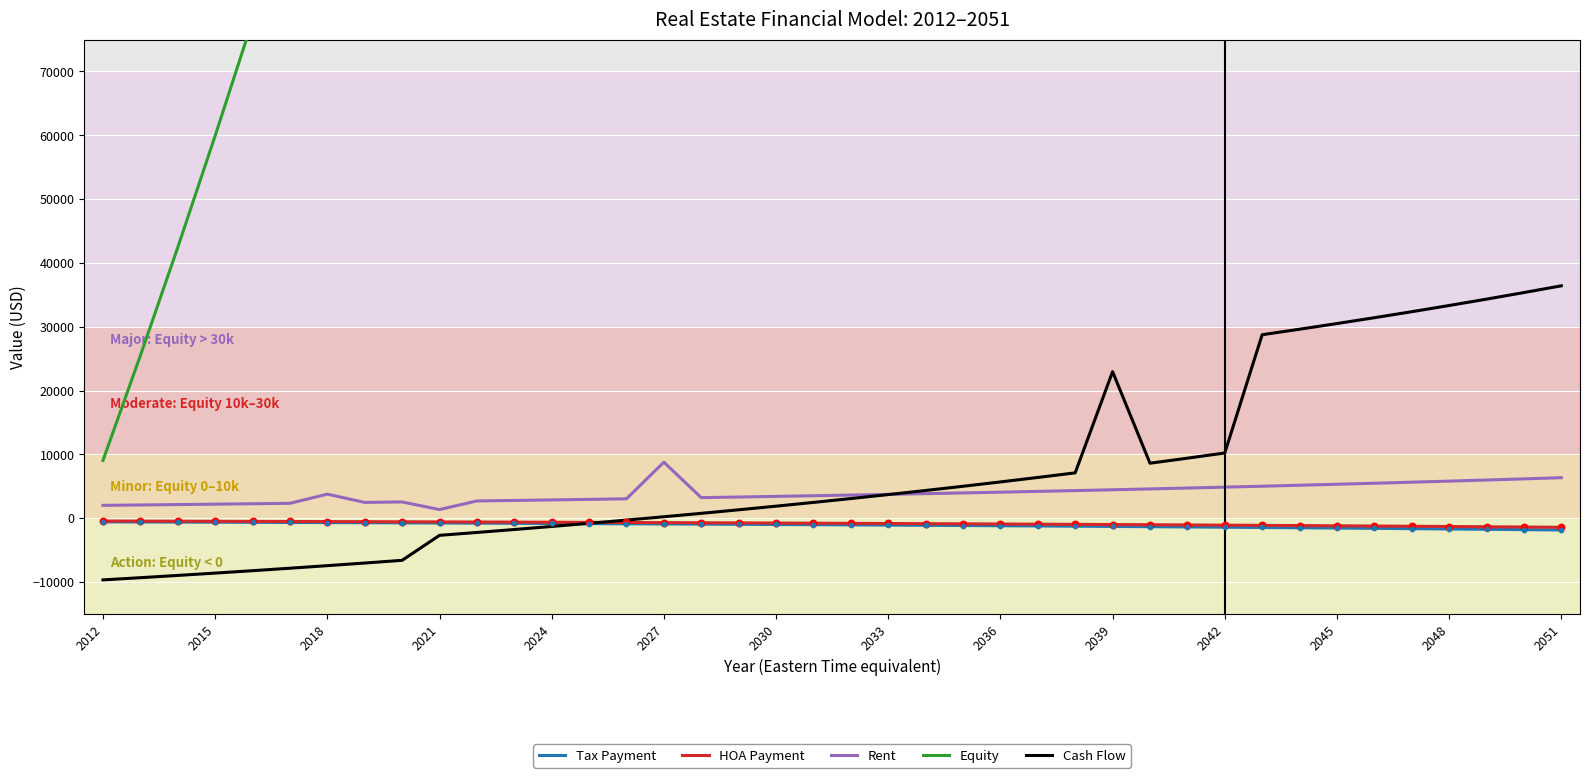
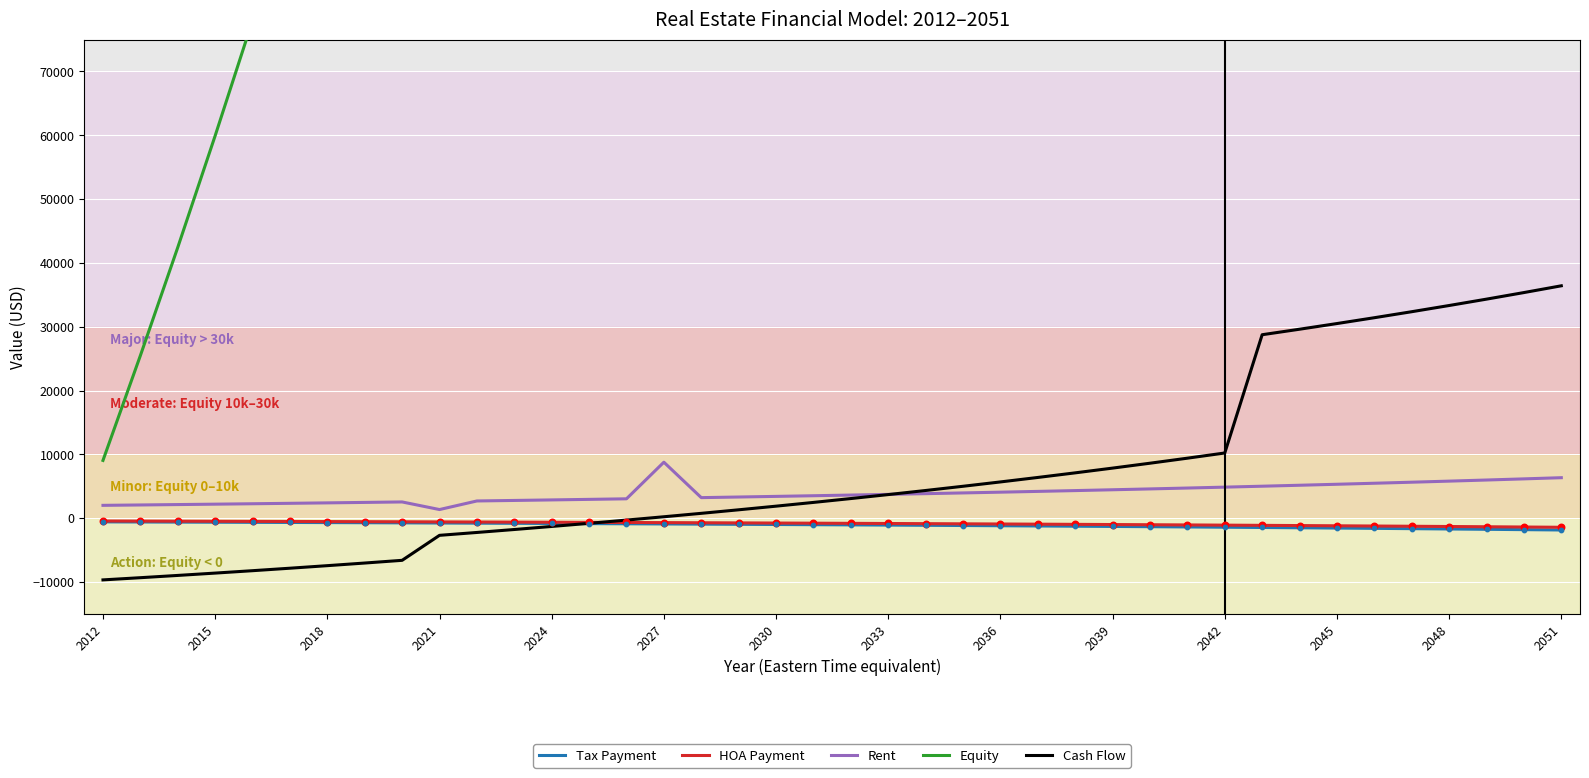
  {
    "Tax Payment": {
      "2051": -2000
    },
    "HOA Payment": {
      "2051": -1000
    },
    "Rent": {
      "2012": 2000,
-     "2018": 4000,
+     "2018": 2000,
      "2021": 1000,
      "2024": 3000,
      "2027": 9000,
      "2030": 3000,
      "2036": 4000,
      "2039": 4000,
      "2042": 5000,
      "2045": 5000,
      "2048": 6000,
      "2051": 6000
    },
    "Equity": {
      "2012": 9000,
      "2015": 60000
    },
    "Cash Flow": {
      "2012": -10000,
      "2018": -7000,
      "2021": -3000,
      "2024": -1000,
      "2027": 0,
      "2030": 2000,
      "2036": 6000,
-     "2039": 23000,
+     "2039": 8000,
      "2042": 10000,
      "2045": 30000,
      "2048": 33000,
      "2051": 36000
    }
  }
